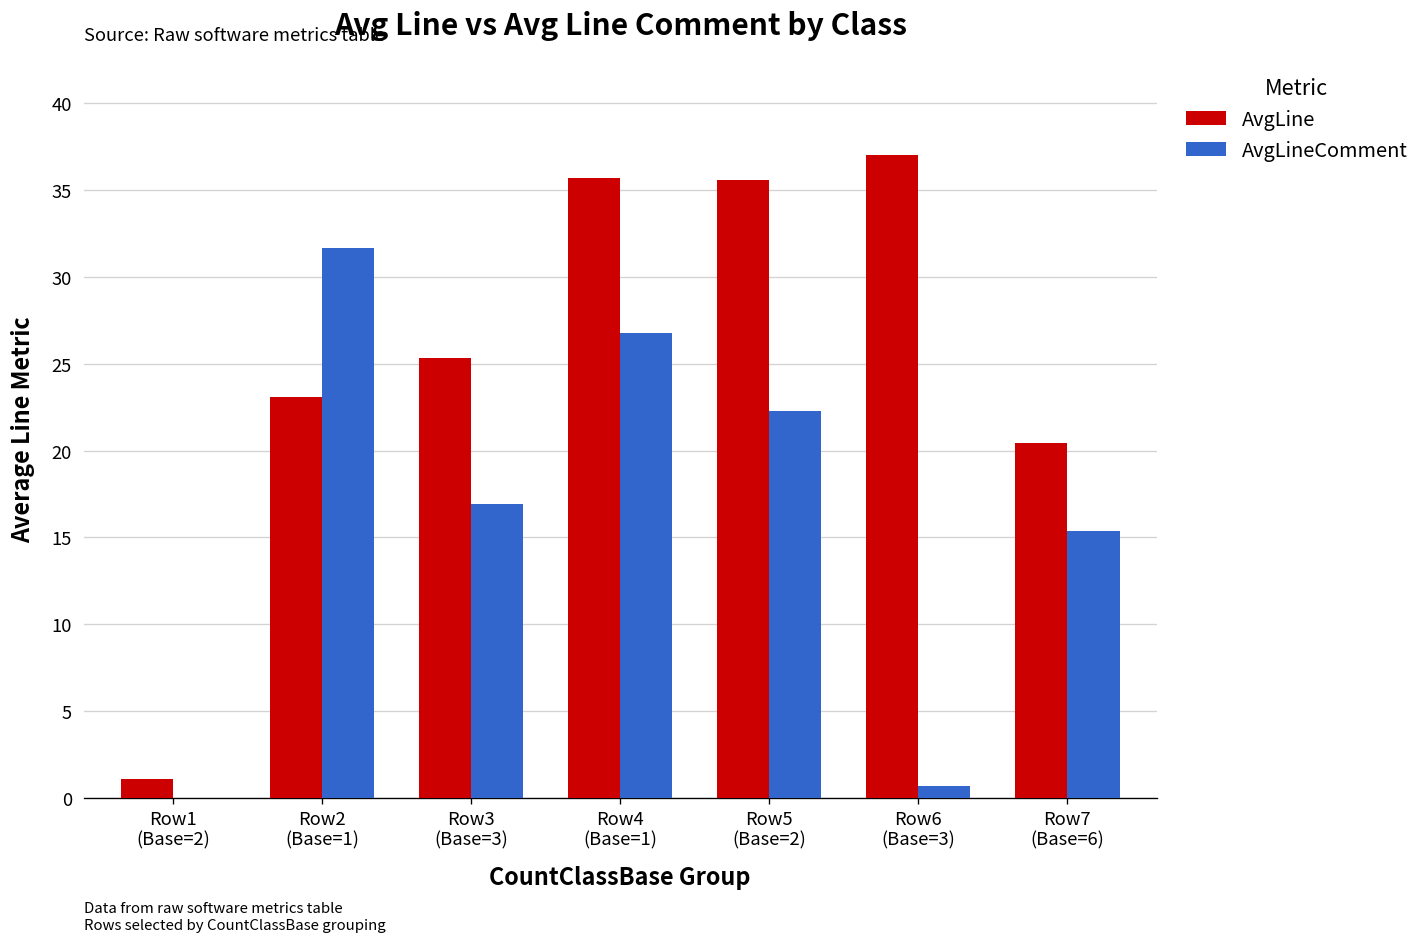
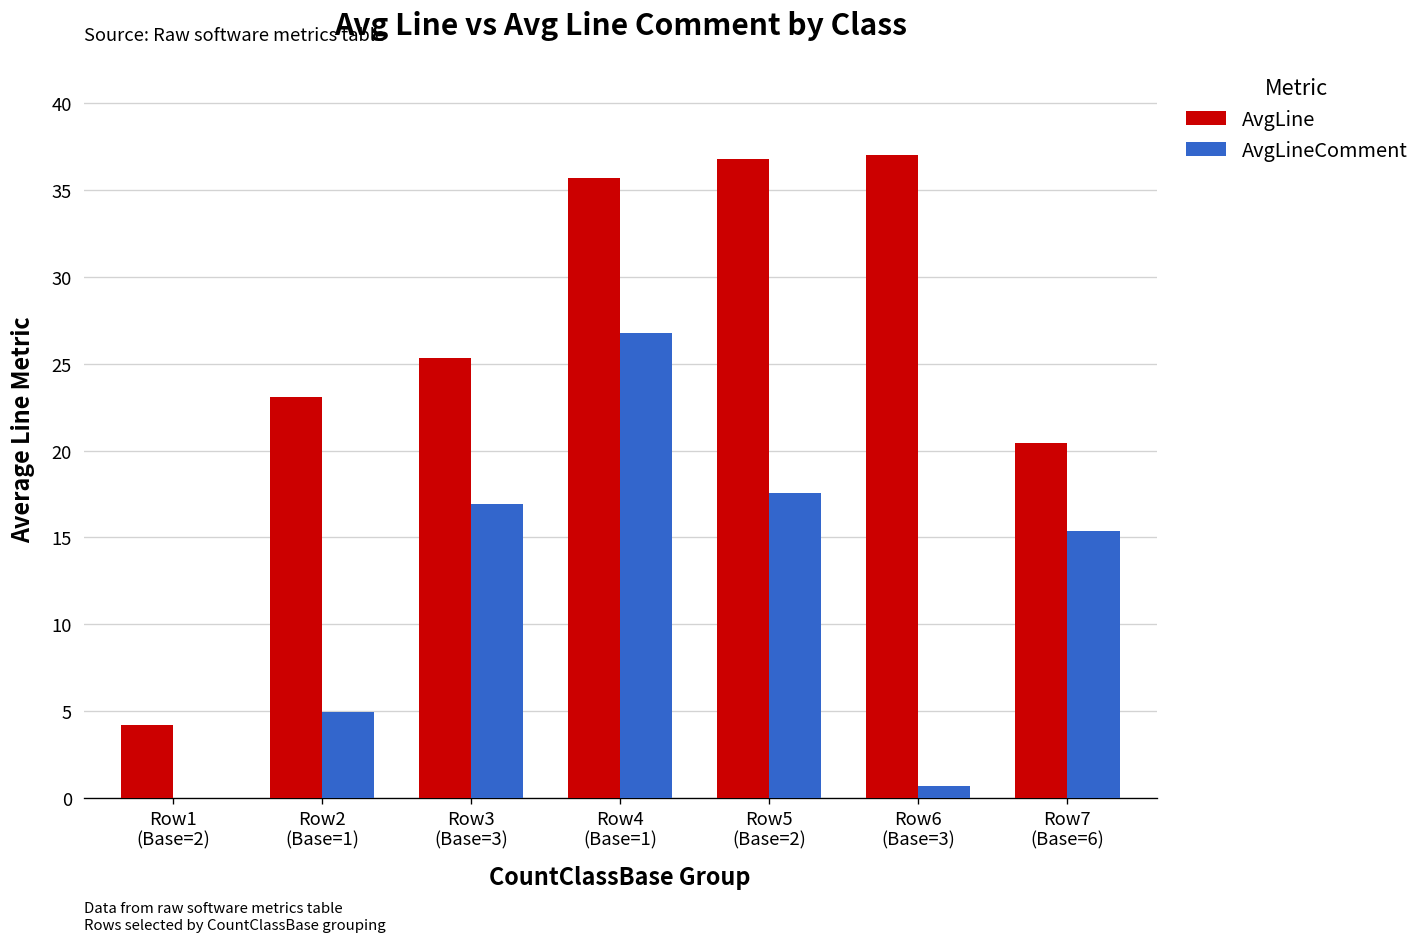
  {
    "AvgLine": {
-     "Row1 (Base=2)": 1.1,
+     "Row1 (Base=2)": 4.2,
      "Row2 (Base=1)": 23.1,
      "Row3 (Base=3)": 25.3,
      "Row4 (Base=1)": 35.7,
-     "Row5 (Base=2)": 35.6,
+     "Row5 (Base=2)": 36.8,
      "Row6 (Base=3)": 37.0,
      "Row7 (Base=6)": 20.4
    },
    "AvgLineComment": {
      "Row1 (Base=2)": 0.0,
-     "Row2 (Base=1)": 31.7,
+     "Row2 (Base=1)": 5.0,
      "Row3 (Base=3)": 16.9,
      "Row4 (Base=1)": 26.8,
-     "Row5 (Base=2)": 22.3,
+     "Row5 (Base=2)": 17.5,
      "Row6 (Base=3)": 0.7,
      "Row7 (Base=6)": 15.4
    }
  }
